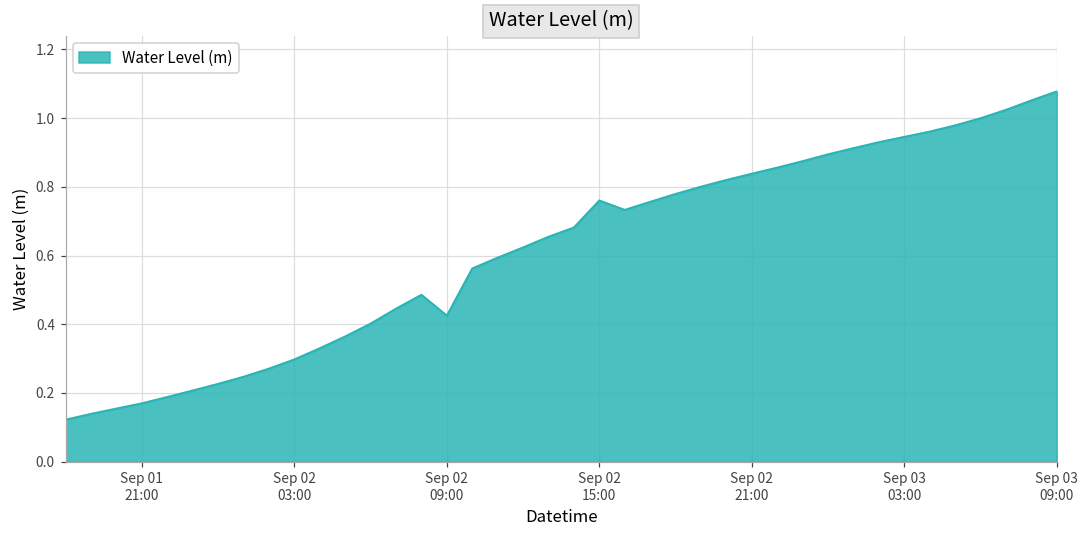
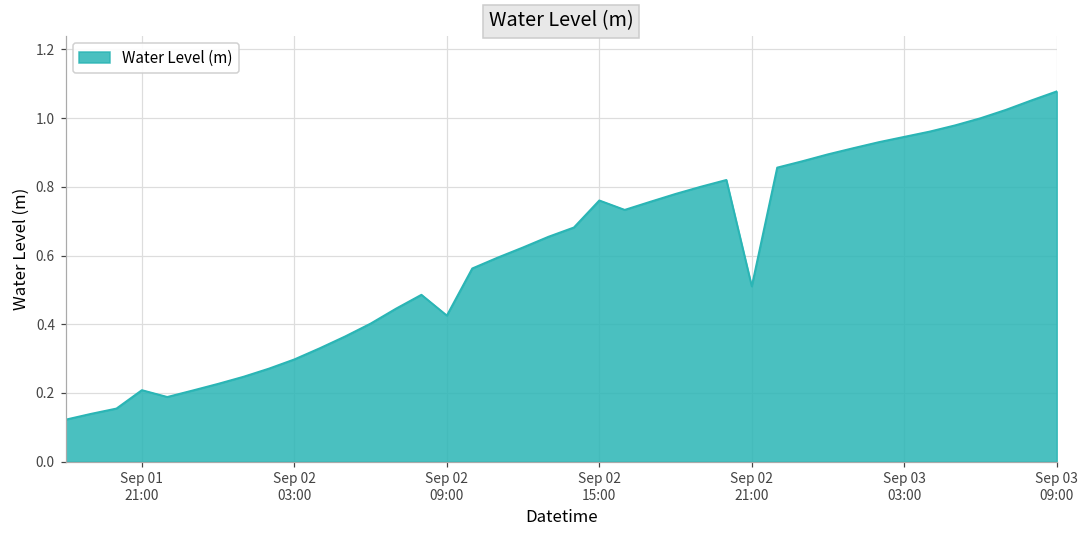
  {
-   "Sep 01 21:00": 0.17,
+   "Sep 01 21:00": 0.21,
    "Sep 02 03:00": 0.30,
    "Sep 02 09:00": 0.43,
    "Sep 02 15:00": 0.76,
-   "Sep 02 21:00": 0.84,
+   "Sep 02 21:00": 0.51,
    "Sep 03 03:00": 0.95,
    "Sep 03 09:00": 1.08
  }
